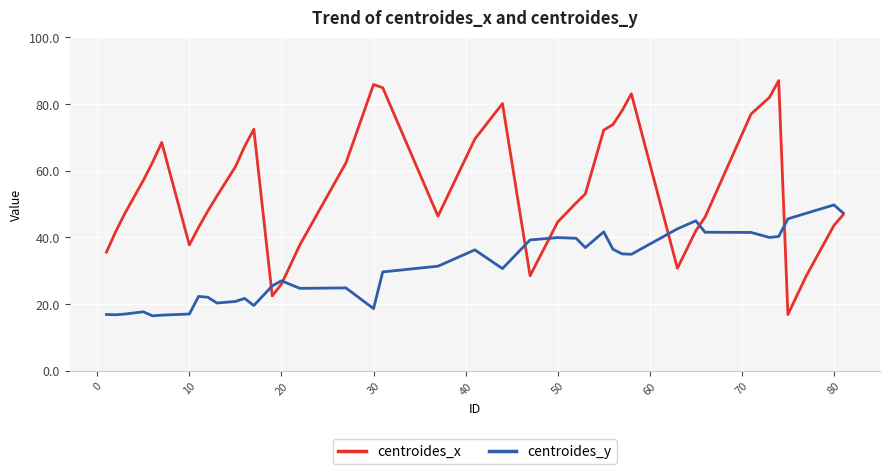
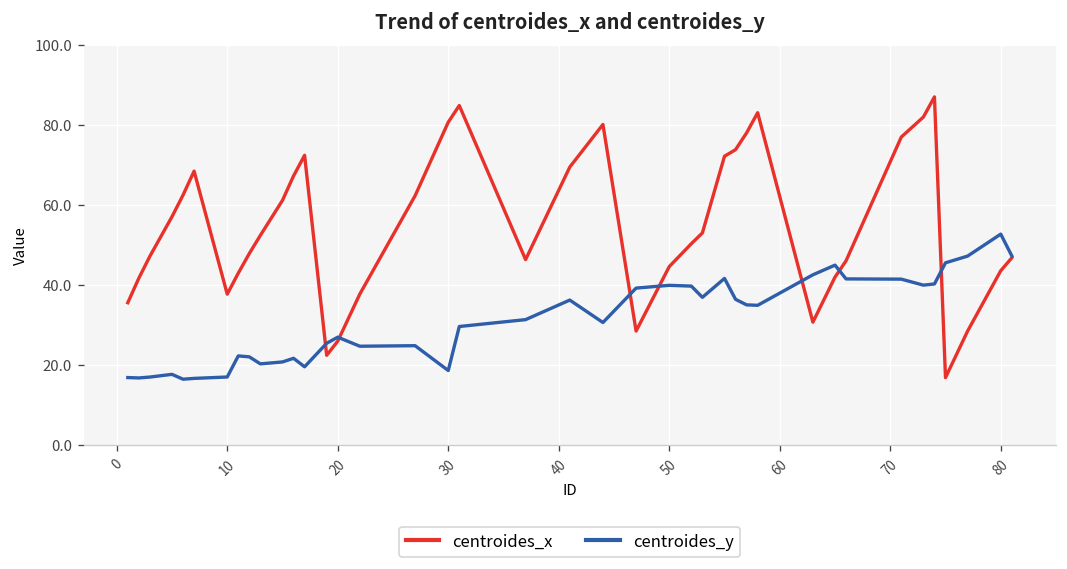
  {
    "centroides_x": {
      "10": 38,
      "20": 26,
-     "30": 86,
+     "30": 81,
      "50": 45,
      "80": 44
    },
    "centroides_y": {
      "10": 17,
      "20": 27,
      "30": 19,
      "50": 40,
-     "80": 50
+     "80": 53
    }
  }
